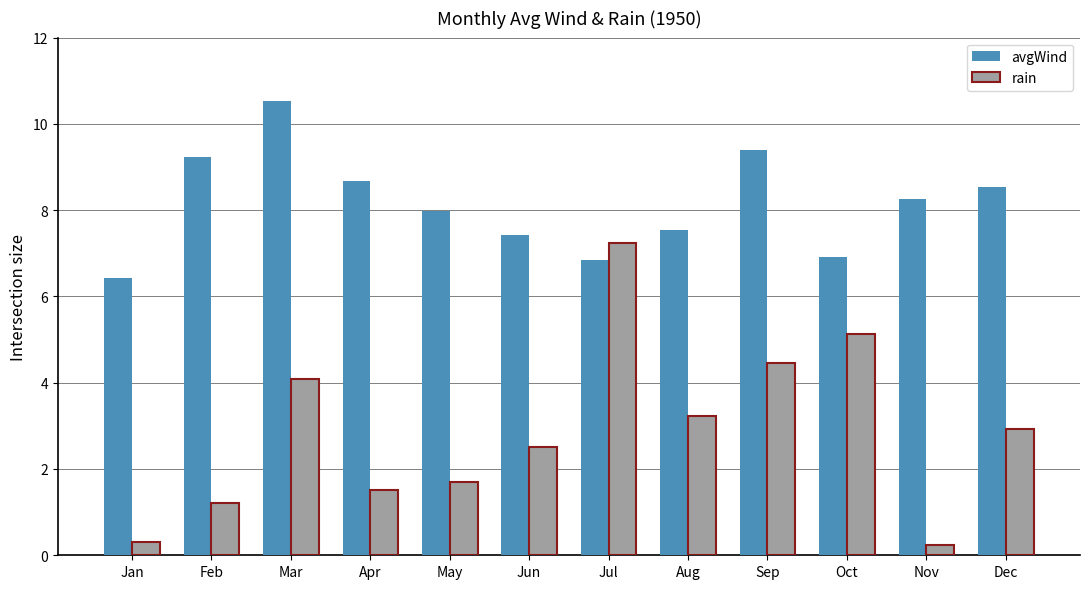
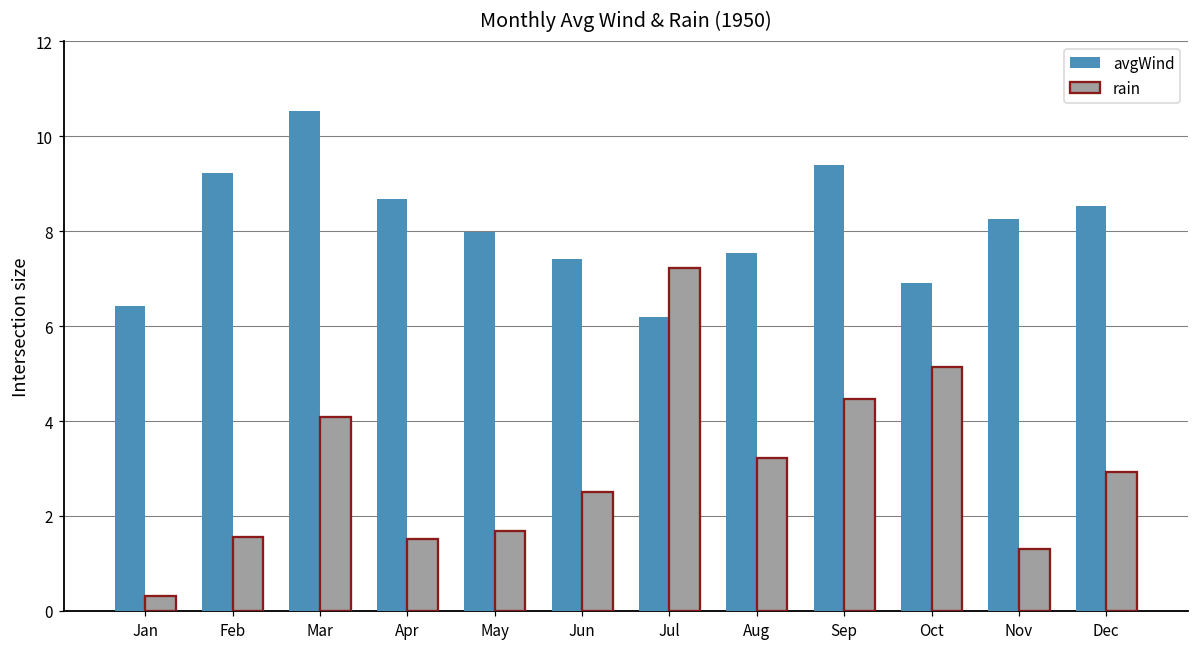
  {
    "avgWind": {
      "Jan": 6.4,
      "Feb": 9.2,
      "Mar": 10.5,
      "Apr": 8.7,
      "May": 8.0,
      "Jun": 7.4,
-     "Jul": 6.8,
+     "Jul": 6.2,
      "Aug": 7.5,
      "Sep": 9.4,
      "Oct": 6.9,
      "Nov": 8.3,
      "Dec": 8.5
    },
    "rain": {
      "Jan": 0.3,
-     "Feb": 1.2,
+     "Feb": 1.6,
      "Mar": 4.1,
      "Apr": 1.5,
      "May": 1.7,
      "Jun": 2.5,
      "Jul": 7.2,
      "Aug": 3.2,
      "Sep": 4.5,
      "Oct": 5.1,
-     "Nov": 0.2,
+     "Nov": 1.3,
      "Dec": 2.9
    }
  }
